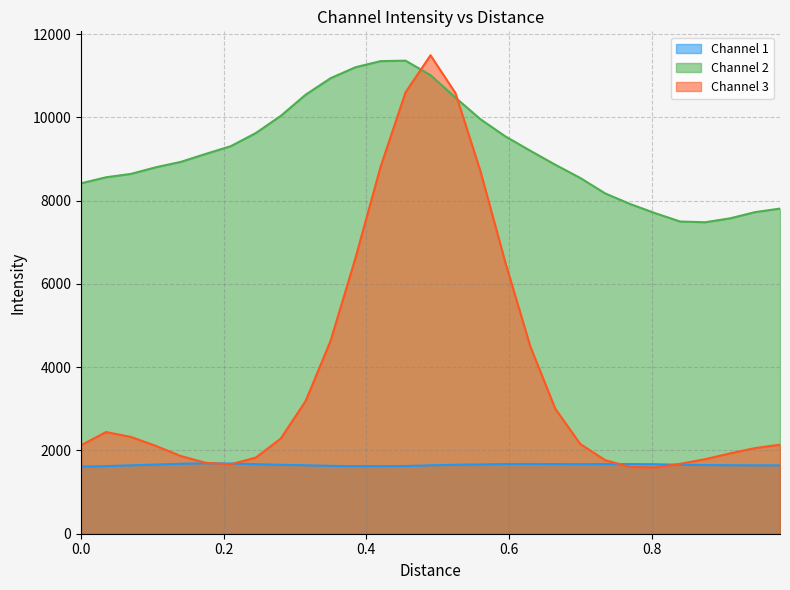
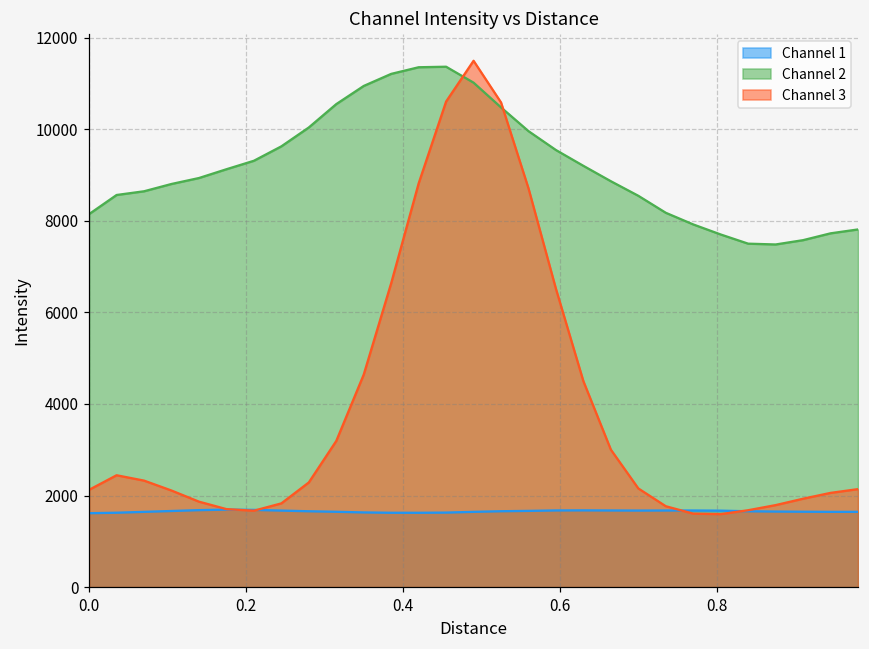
  {
    "Channel 1": {
      "0.0": 1600
    },
    "Channel 2": {
-     "0.0": 8400
+     "0.0": 8100
    },
    "Channel 3": {
      "0.0": 2100
    }
  }
